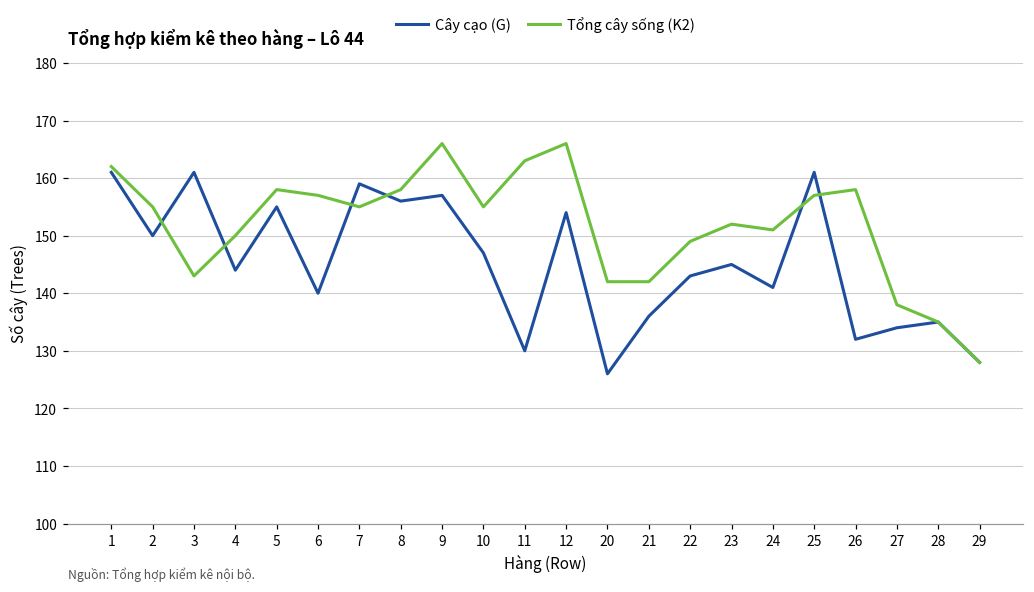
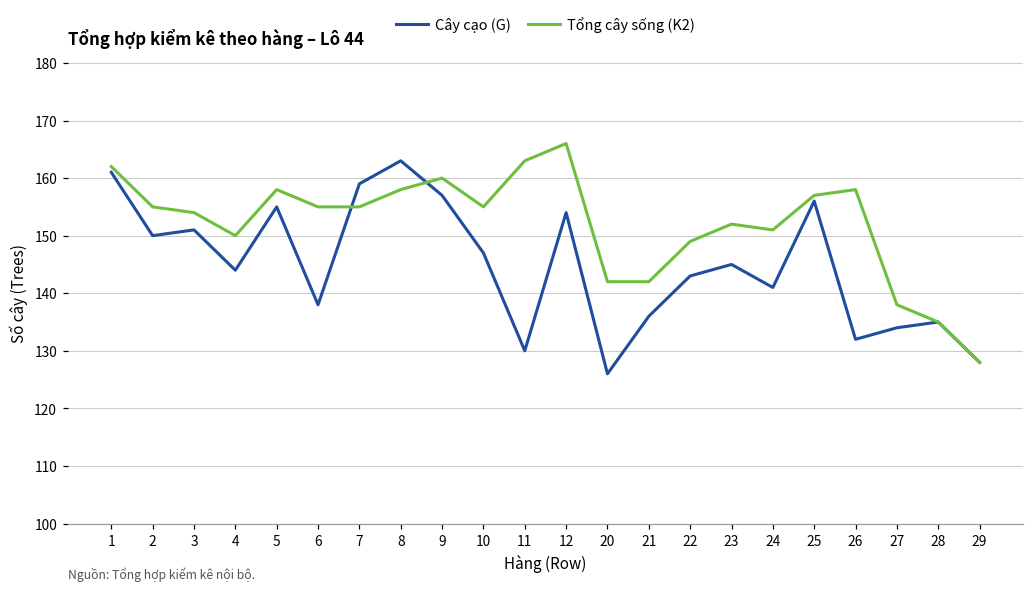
  {
    "Cây cạo (G)": {
      "1": 161,
      "2": 150,
-     "3": 161,
+     "3": 151,
      "4": 144,
      "5": 155,
-     "6": 140,
+     "6": 138,
      "7": 159,
-     "8": 156,
+     "8": 163,
      "9": 157,
      "10": 147,
      "11": 130,
      "12": 154,
      "20": 126,
      "21": 136,
      "22": 143,
      "23": 145,
      "24": 141,
-     "25": 161,
+     "25": 156,
      "26": 132,
      "27": 134
    },
    "Tổng cây sống (K2)": {
      "1": 162,
      "2": 155,
-     "3": 143,
+     "3": 154,
      "4": 150,
      "5": 158,
-     "6": 157,
+     "6": 155,
      "7": 155,
      "8": 158,
-     "9": 166,
+     "9": 160,
      "10": 155,
      "11": 163,
      "12": 166,
      "20": 142,
      "21": 142,
      "22": 149,
      "23": 152,
      "24": 151,
      "25": 157,
      "26": 158,
      "27": 138
    }
  }
